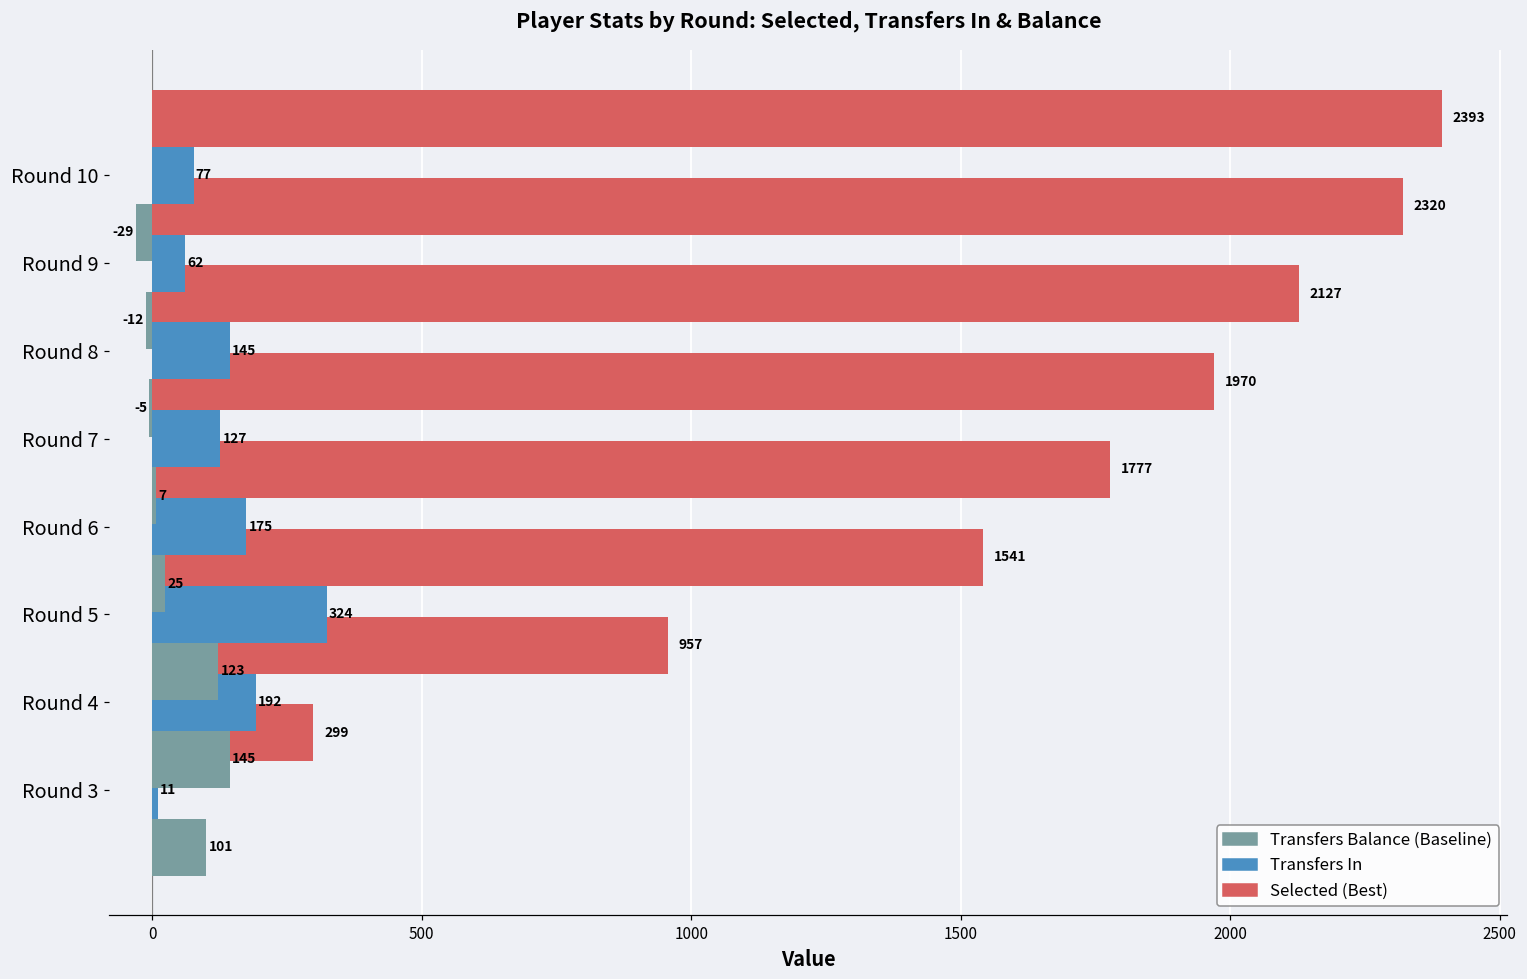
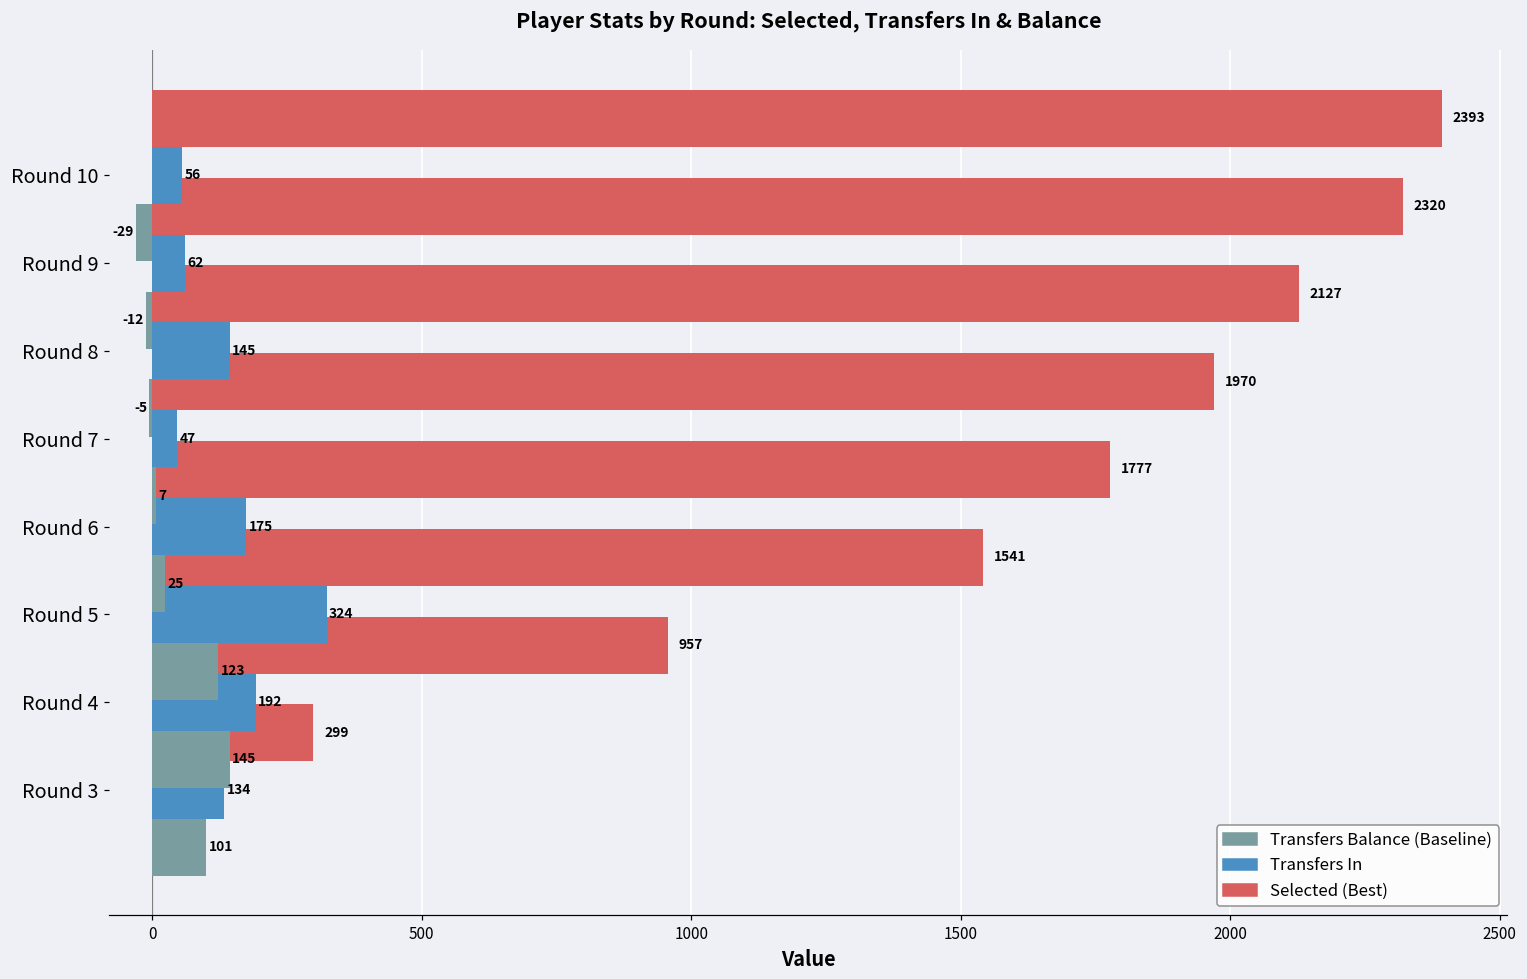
  {
    "Transfers In": {
-     "Round 10": 77,
+     "Round 10": 56,
      "Round 9": 62,
      "Round 8": 145,
-     "Round 7": 127,
+     "Round 7": 47,
      "Round 6": 175,
      "Round 5": 324,
      "Round 4": 192,
-     "Round 3": 11
+     "Round 3": 134
    }
  }
